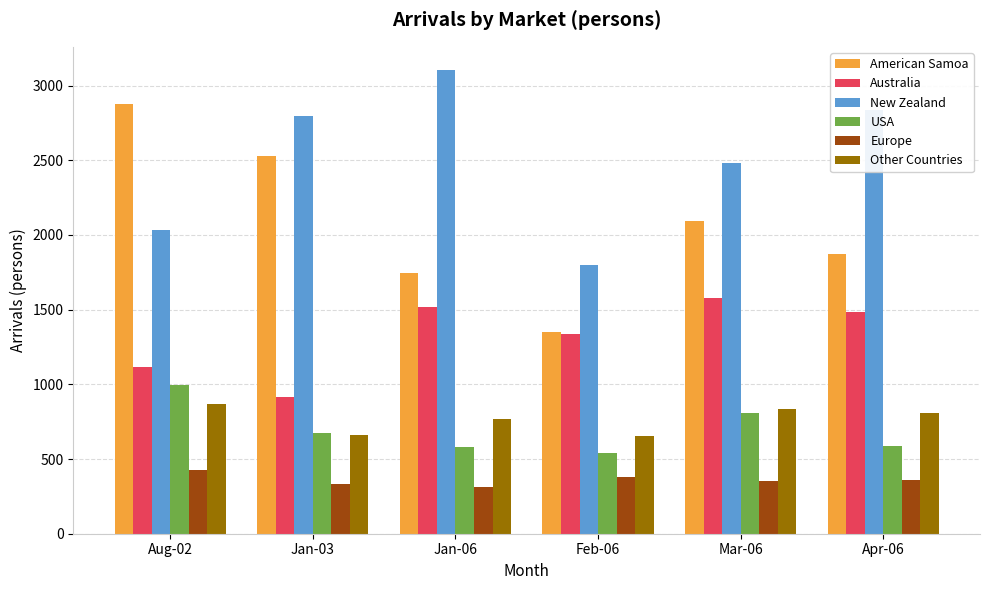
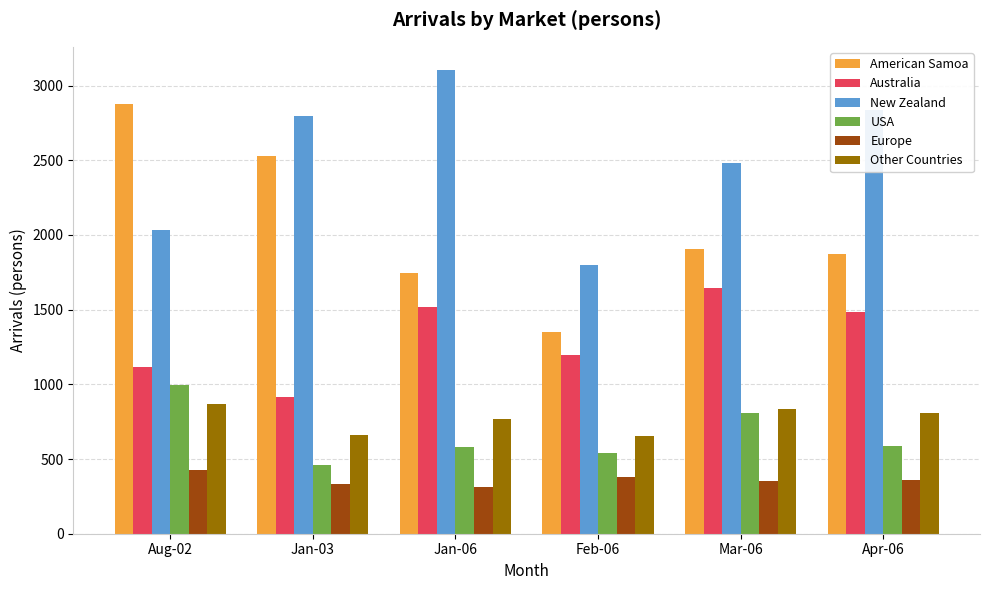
  {
    "American Samoa": {
      "Aug-02": 2880,
      "Jan-03": 2530,
      "Jan-06": 1740,
      "Feb-06": 1350,
-     "Mar-06": 2090,
+     "Mar-06": 1910,
      "Apr-06": 1870
    },
    "Australia": {
      "Aug-02": 1120,
      "Jan-03": 920,
      "Jan-06": 1520,
-     "Feb-06": 1340,
-     "Mar-06": 1580,
+     "Feb-06": 1190,
+     "Mar-06": 1640,
      "Apr-06": 1490
    },
    "New Zealand": {
      "Aug-02": 2040,
      "Jan-03": 2790,
      "Jan-06": 3100,
      "Feb-06": 1800,
      "Mar-06": 2480
    },
    "USA": {
      "Aug-02": 1000,
-     "Jan-03": 670,
+     "Jan-03": 460,
      "Jan-06": 580,
      "Feb-06": 540,
      "Mar-06": 810,
      "Apr-06": 590
    }
  }
